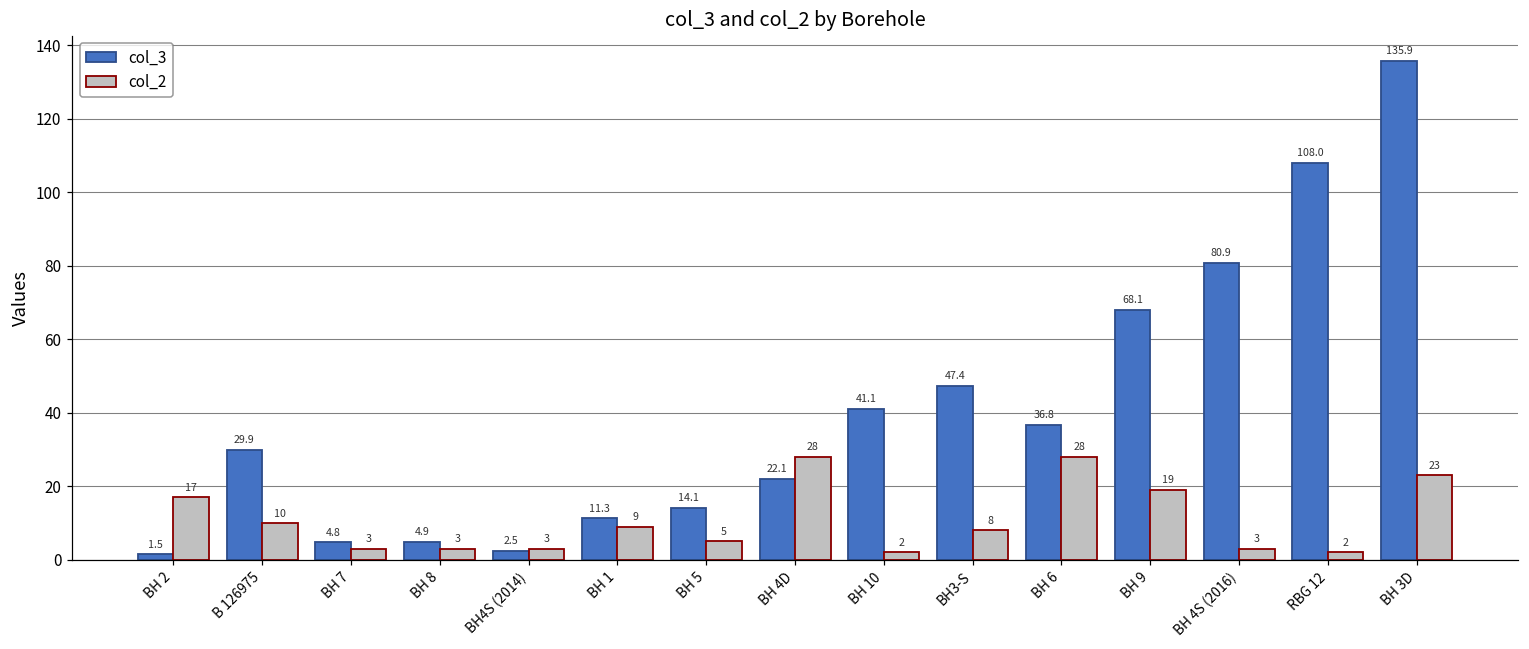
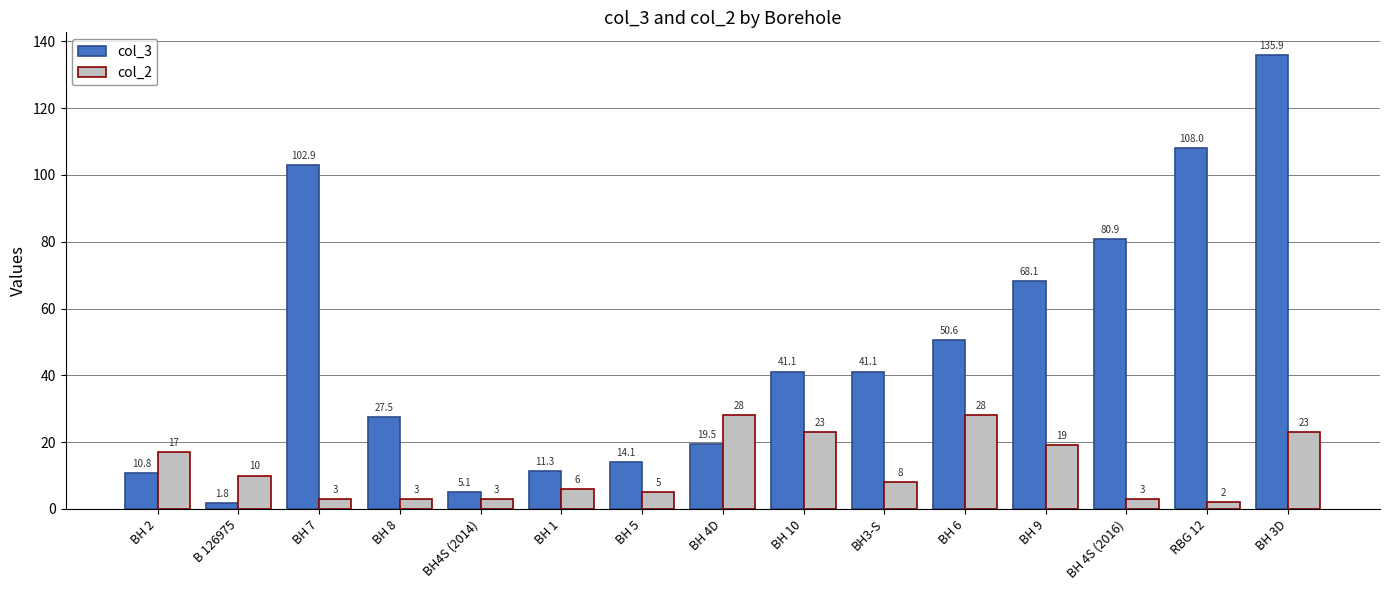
  {
    "col_3": {
-     "BH 2": 1.5,
-     "B 126975": 29.9,
-     "BH 7": 4.8,
-     "BH 8": 4.9,
-     "BH4S (2014)": 2.5,
+     "BH 2": 10.8,
+     "B 126975": 1.8,
+     "BH 7": 102.9,
+     "BH 8": 27.5,
+     "BH4S (2014)": 5.1,
      "BH 1": 11.3,
      "BH 5": 14.1,
-     "BH 4D": 22.1,
+     "BH 4D": 19.5,
      "BH 10": 41.1,
-     "BH3-S": 47.4,
-     "BH 6": 36.8,
+     "BH3-S": 41.1,
+     "BH 6": 50.6,
      "BH 9": 68.1,
      "BH 4S (2016)": 80.9,
      "RBG 12": 108.0,
      "BH 3D": 135.9
    },
    "col_2": {
      "BH 2": 17,
      "B 126975": 10,
      "BH 7": 3,
      "BH 8": 3,
      "BH4S (2014)": 3,
-     "BH 1": 9,
+     "BH 1": 6,
      "BH 5": 5,
      "BH 4D": 28,
-     "BH 10": 2,
+     "BH 10": 23,
      "BH3-S": 8,
      "BH 6": 28,
      "BH 9": 19,
      "BH 4S (2016)": 3,
      "RBG 12": 2,
      "BH 3D": 23
    }
  }
